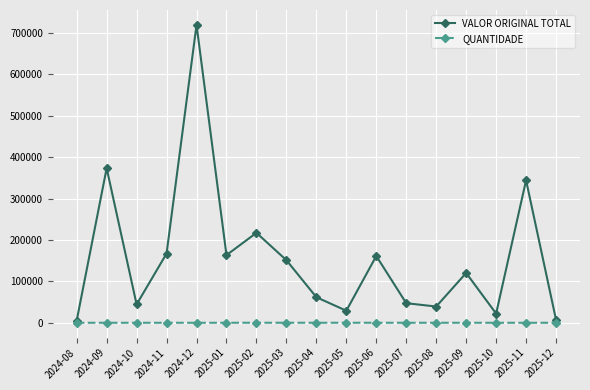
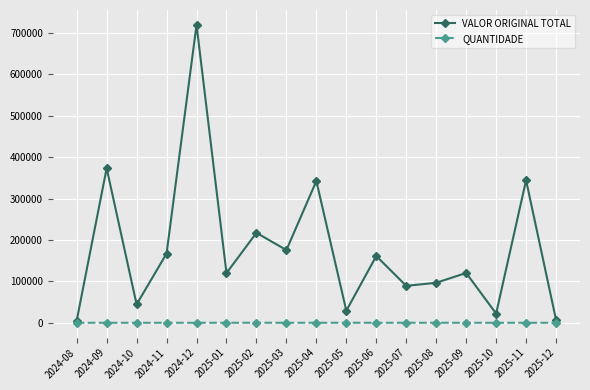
  {
    "VALOR ORIGINAL TOTAL": {
      "2024-09": 370000,
      "2024-10": 40000,
      "2024-11": 170000,
      "2024-12": 720000,
-     "2025-01": 160000,
+     "2025-01": 120000,
      "2025-02": 220000,
-     "2025-03": 150000,
-     "2025-04": 60000,
+     "2025-03": 180000,
+     "2025-04": 340000,
      "2025-05": 30000,
      "2025-06": 160000,
-     "2025-07": 50000,
-     "2025-08": 40000,
+     "2025-07": 90000,
+     "2025-08": 100000,
      "2025-09": 120000,
      "2025-10": 20000,
      "2025-11": 340000,
      "2025-12": 10000
    },
    "QUANTIDADE": {
      "2024-09": 0,
      "2024-10": 0,
      "2024-11": 0,
      "2024-12": 0,
      "2025-01": 0,
      "2025-02": 0,
      "2025-03": 0,
      "2025-04": 0,
      "2025-05": 0,
      "2025-06": 0,
      "2025-07": 0,
      "2025-08": 0,
      "2025-09": 0,
      "2025-10": 0,
      "2025-11": 0,
      "2025-12": 0
    }
  }
